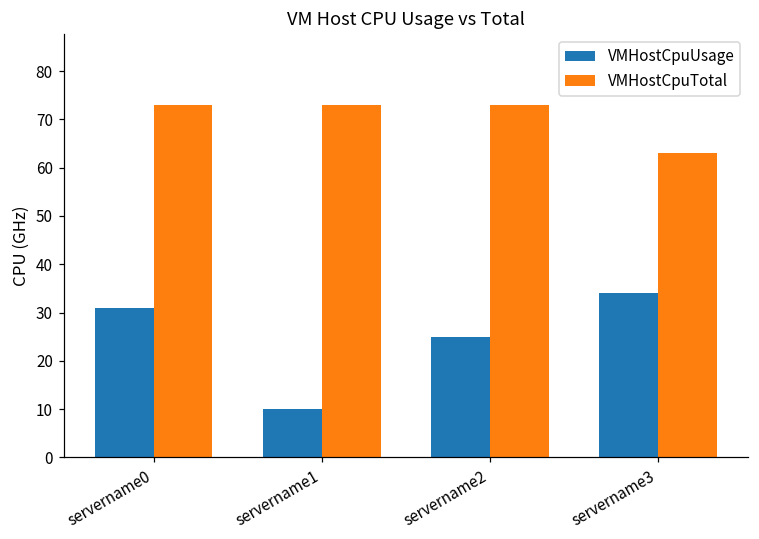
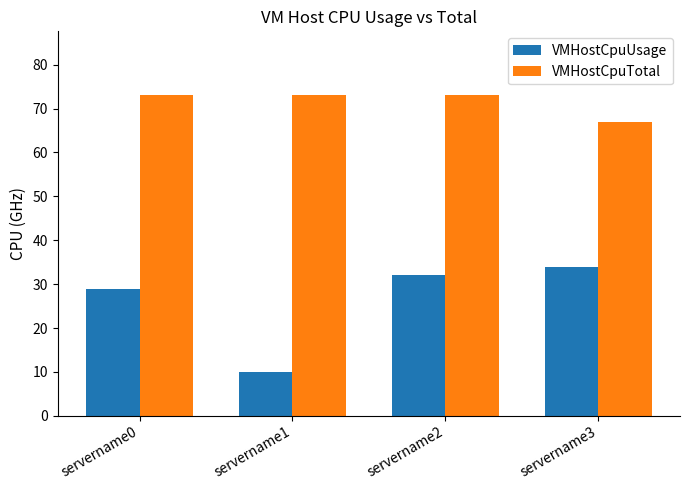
  {
    "VMHostCpuUsage": {
-     "servername0": 31,
+     "servername0": 29,
      "servername1": 10,
-     "servername2": 25,
+     "servername2": 32,
      "servername3": 34
    },
    "VMHostCpuTotal": {
      "servername0": 73,
      "servername1": 73,
      "servername2": 73,
-     "servername3": 63
+     "servername3": 67
    }
  }
